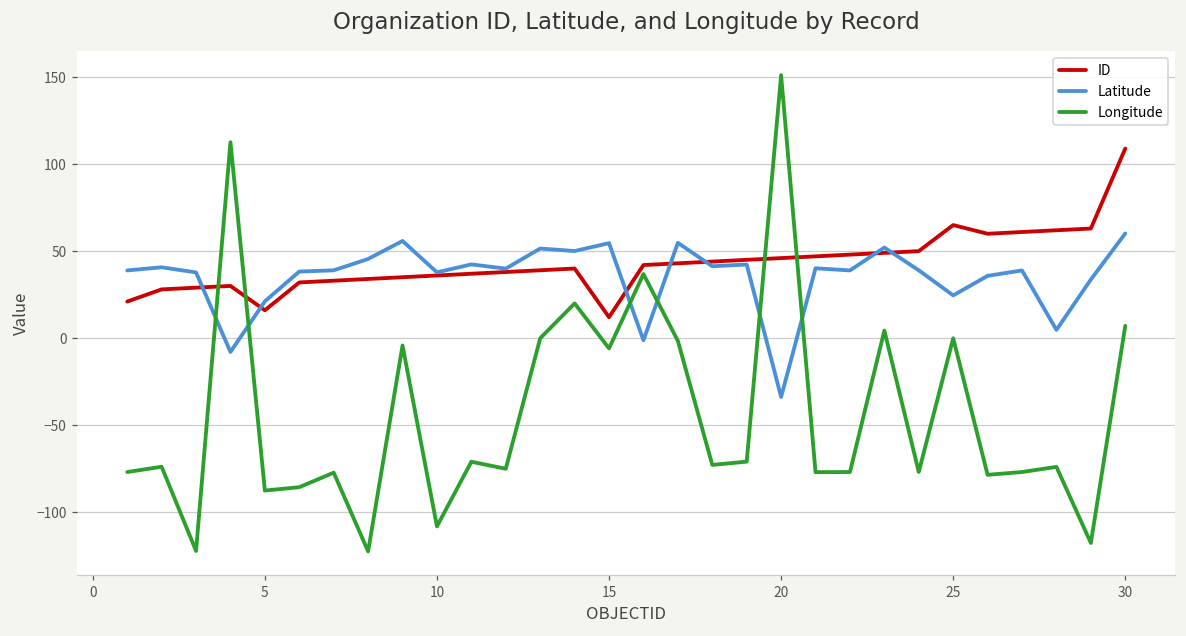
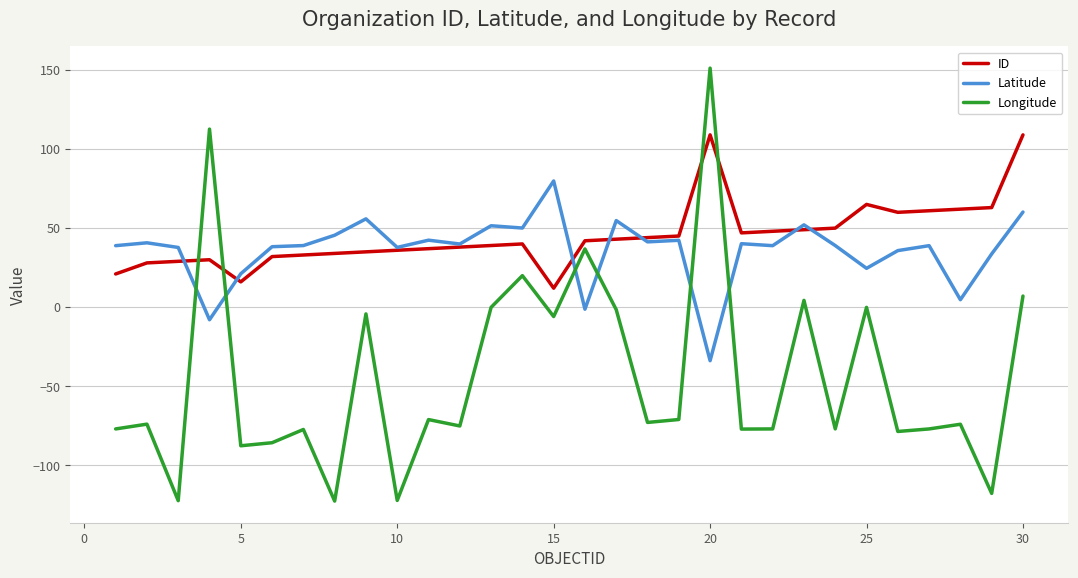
  {
    "ID": {
      "5": 16,
      "10": 36,
      "15": 12,
-     "20": 46,
+     "20": 109,
      "25": 65,
      "30": 109
    },
    "Latitude": {
      "5": 21,
      "10": 38,
-     "15": 55,
+     "15": 80,
      "20": -34,
      "25": 25,
      "30": 60
    },
    "Longitude": {
      "5": -88,
-     "10": -108,
+     "10": -122,
      "15": -6,
      "20": 151,
      "25": 0,
      "30": 7
    }
  }
